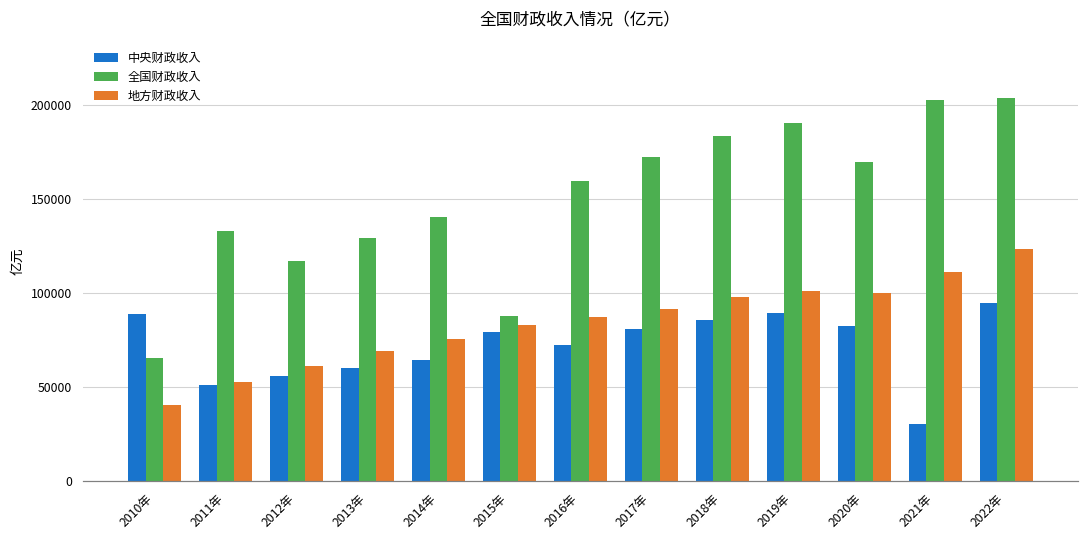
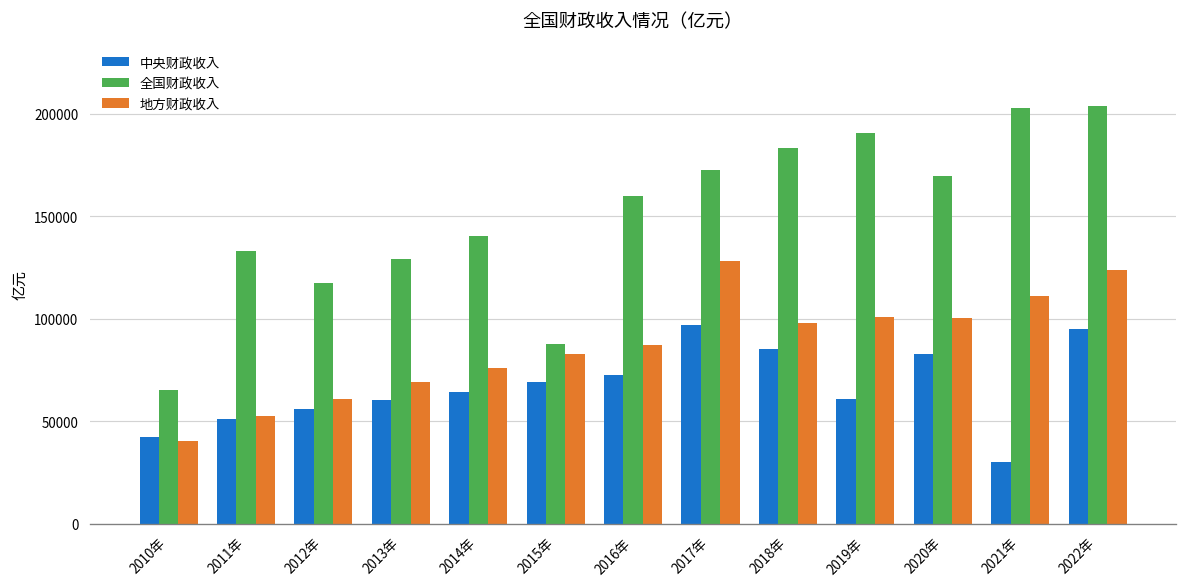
  {
    "中央财政收入": {
-     "2010年": 89000,
+     "2010年": 42000,
      "2011年": 51000,
      "2012年": 56000,
      "2013年": 60000,
      "2014年": 64000,
-     "2015年": 80000,
+     "2015年": 69000,
      "2016年": 72000,
-     "2017年": 81000,
+     "2017年": 97000,
      "2018年": 85000,
-     "2019年": 89000,
+     "2019年": 61000,
      "2020年": 83000,
      "2021年": 30000,
      "2022年": 95000
    },
    "全国财政收入": {
      "2010年": 65000,
      "2011年": 133000,
      "2012年": 117000,
      "2013年": 129000,
      "2014年": 140000,
      "2015年": 88000,
      "2016年": 160000,
      "2017年": 173000,
      "2018年": 183000,
      "2019年": 190000,
      "2020年": 170000,
      "2021年": 203000,
      "2022年": 204000
    },
    "地方财政收入": {
      "2010年": 41000,
      "2011年": 53000,
      "2012年": 61000,
      "2013年": 69000,
      "2014年": 76000,
      "2015年": 83000,
      "2016年": 87000,
-     "2017年": 91000,
+     "2017年": 128000,
      "2018年": 98000,
      "2019年": 101000,
      "2020年": 100000,
      "2021年": 111000,
      "2022年": 124000
    }
  }
